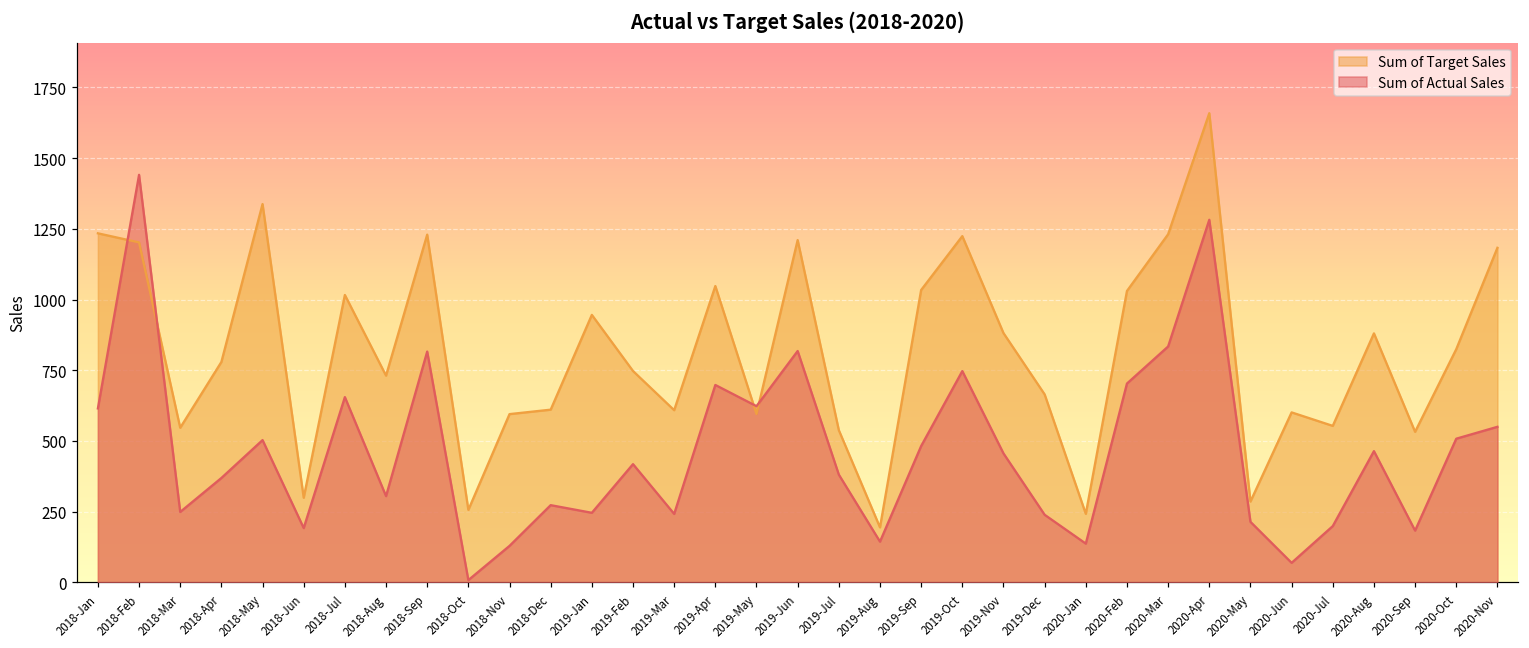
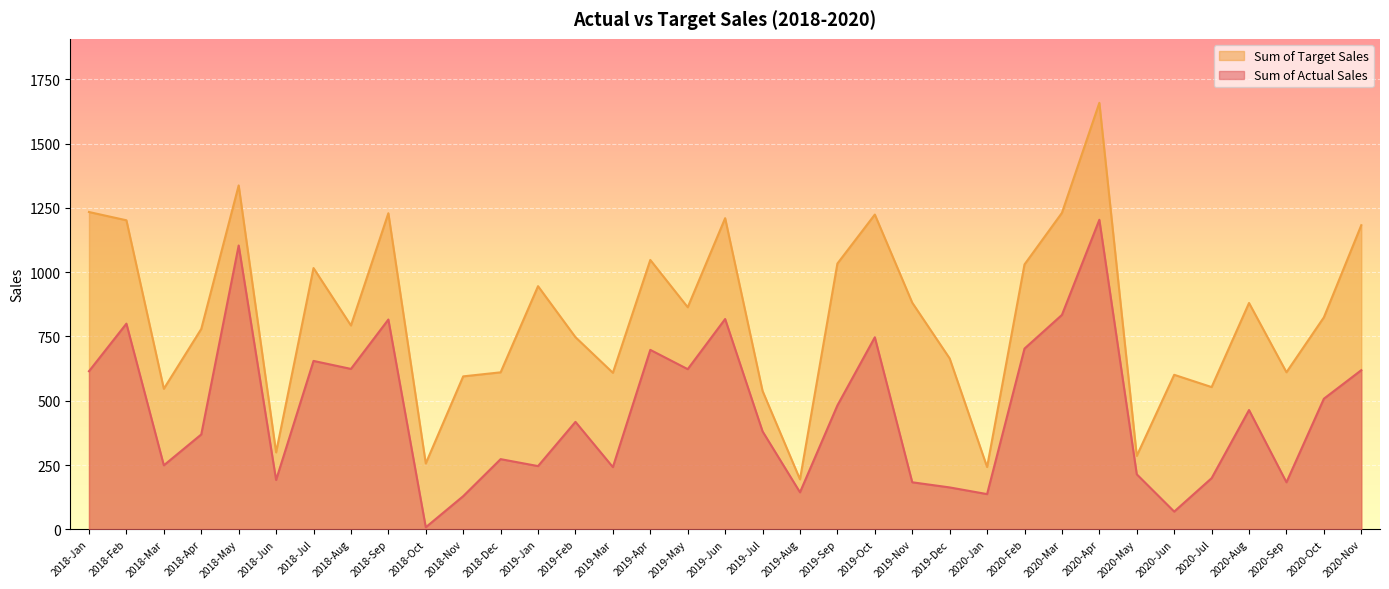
  {
    "Sum of Target Sales": {
      "2018-Jan": 1230,
      "2018-Feb": 1200,
      "2018-Mar": 550,
      "2018-Apr": 780,
      "2018-May": 1340,
      "2018-Jun": 300,
      "2018-Jul": 1020,
-     "2018-Aug": 730,
+     "2018-Aug": 790,
      "2018-Sep": 1230,
      "2018-Oct": 260,
      "2018-Nov": 590,
      "2018-Dec": 610,
      "2019-Jan": 950,
      "2019-Feb": 750,
      "2019-Mar": 610,
      "2019-Apr": 1050,
-     "2019-May": 600,
+     "2019-May": 860,
      "2019-Jun": 1210,
      "2019-Jul": 540,
      "2019-Aug": 190,
      "2019-Sep": 1030,
      "2019-Oct": 1220,
      "2019-Nov": 880,
      "2019-Dec": 660,
      "2020-Jan": 240,
      "2020-Feb": 1030,
      "2020-Mar": 1230,
      "2020-Apr": 1660,
      "2020-May": 290,
      "2020-Jun": 600,
      "2020-Jul": 550,
      "2020-Aug": 880,
-     "2020-Sep": 530,
+     "2020-Sep": 610,
      "2020-Oct": 820,
      "2020-Nov": 1180
    },
    "Sum of Actual Sales": {
      "2018-Jan": 620,
-     "2018-Feb": 1440,
+     "2018-Feb": 800,
      "2018-Mar": 250,
      "2018-Apr": 370,
-     "2018-May": 500,
+     "2018-May": 1100,
      "2018-Jun": 190,
      "2018-Jul": 660,
-     "2018-Aug": 310,
+     "2018-Aug": 620,
      "2018-Sep": 820,
      "2018-Oct": 10,
      "2018-Nov": 130,
      "2018-Dec": 270,
      "2019-Jan": 250,
      "2019-Feb": 420,
      "2019-Mar": 240,
      "2019-Apr": 700,
      "2019-May": 620,
      "2019-Jun": 820,
      "2019-Jul": 380,
      "2019-Aug": 140,
      "2019-Sep": 480,
      "2019-Oct": 750,
-     "2019-Nov": 460,
-     "2019-Dec": 240,
+     "2019-Nov": 180,
+     "2019-Dec": 160,
      "2020-Jan": 140,
      "2020-Feb": 700,
      "2020-Mar": 830,
-     "2020-Apr": 1280,
+     "2020-Apr": 1200,
      "2020-May": 210,
      "2020-Jun": 70,
      "2020-Jul": 200,
      "2020-Aug": 460,
      "2020-Sep": 180,
      "2020-Oct": 510,
-     "2020-Nov": 550
+     "2020-Nov": 620
    }
  }
